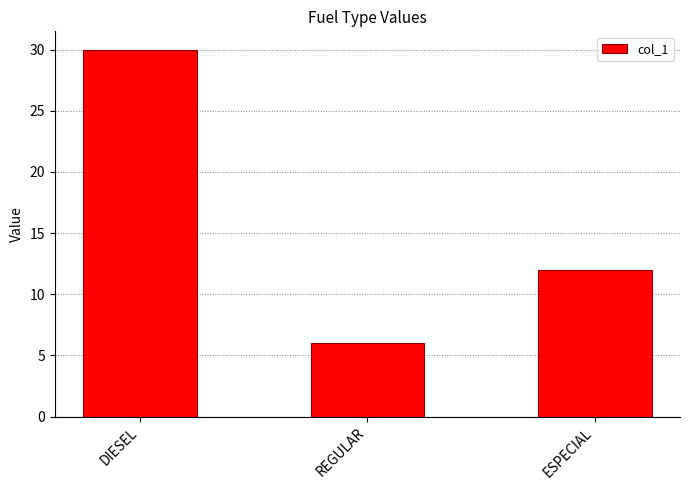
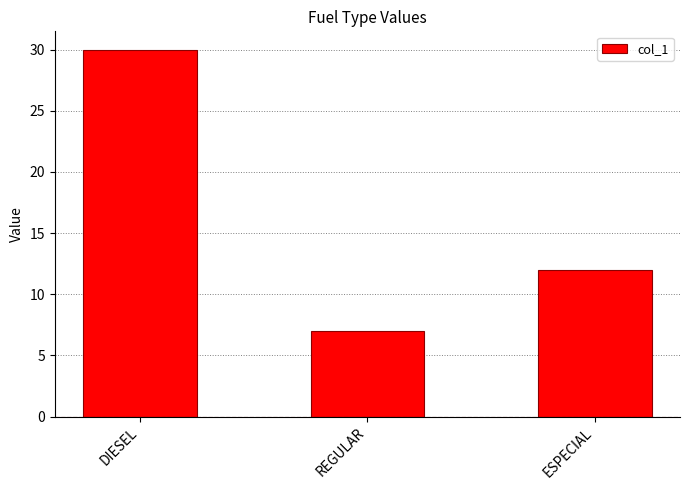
  {
    "DIESEL": 30,
-   "REGULAR": 6,
+   "REGULAR": 7,
    "ESPECIAL": 12
  }
